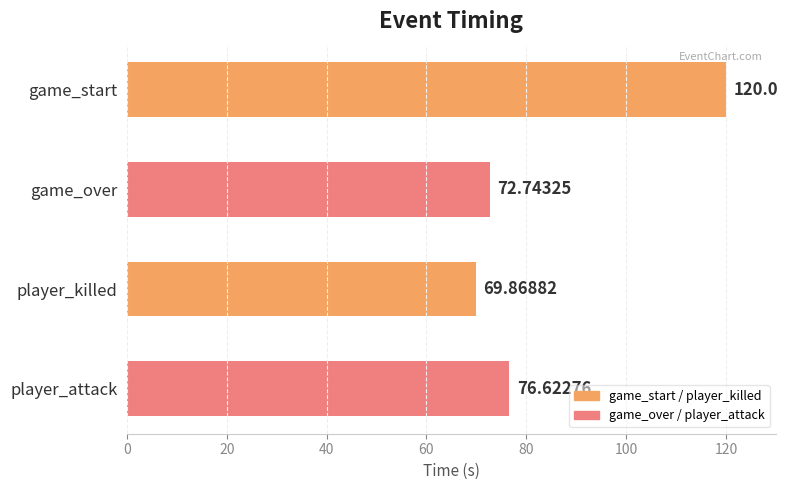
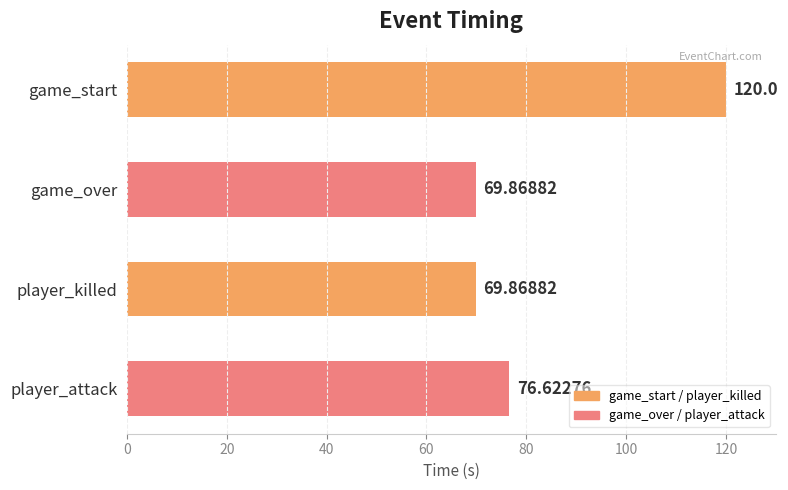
  {
    "game_start": 120.0,
-   "game_over": 72.74325,
+   "game_over": 69.86882,
    "player_killed": 69.86882
  }
